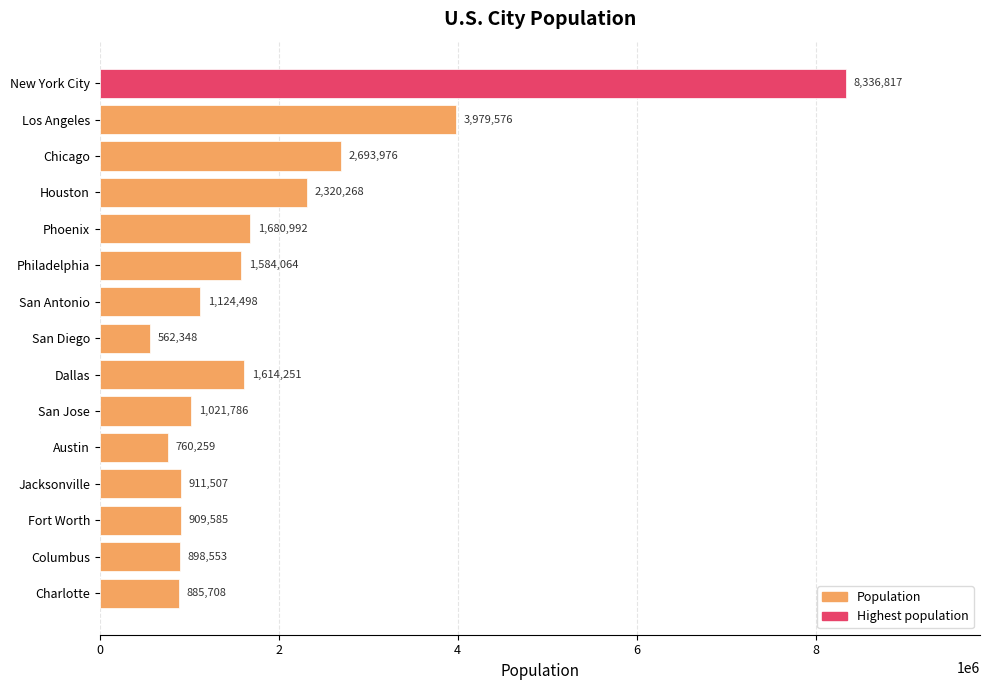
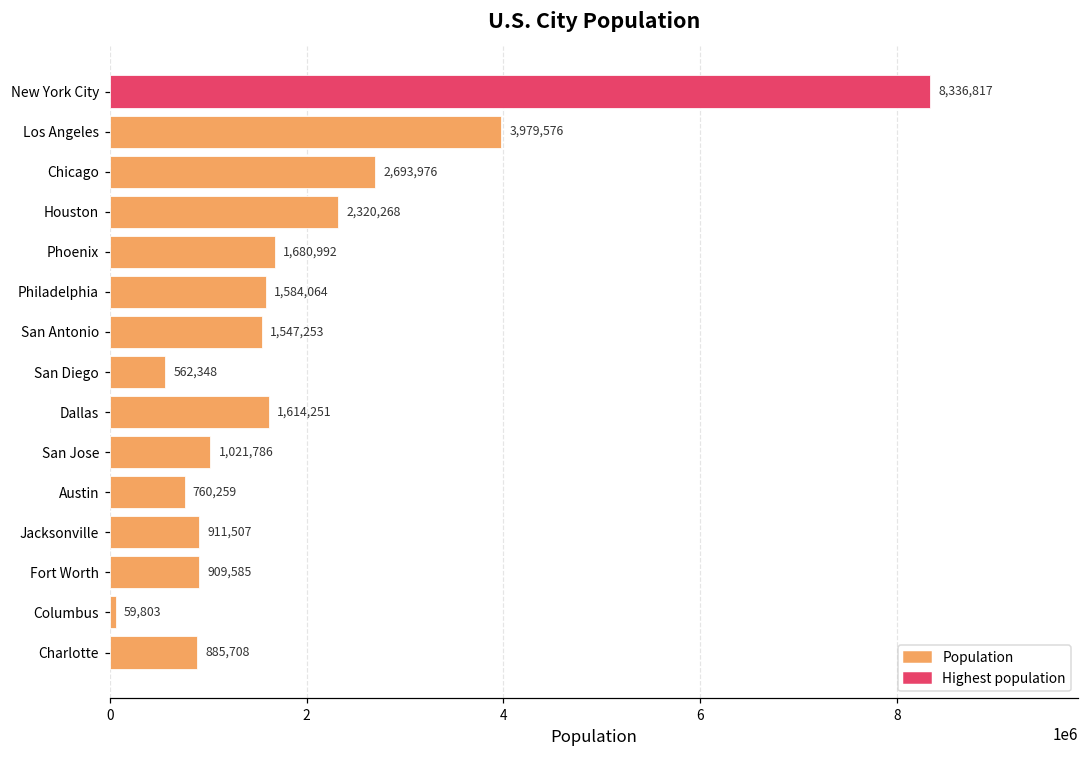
  {
    "New York City": "8,336,817",
    "Los Angeles": "3,979,576",
    "Chicago": "2,693,976",
    "Houston": "2,320,268",
    "Phoenix": "1,680,992",
    "Philadelphia": "1,584,064",
-   "San Antonio": "1,124,498",
+   "San Antonio": "1,547,253",
    "San Diego": "562,348",
    "Dallas": "1,614,251",
    "San Jose": "1,021,786",
    "Austin": "760,259",
    "Jacksonville": "911,507",
    "Fort Worth": "909,585",
-   "Columbus": "898,553",
+   "Columbus": "59,803",
    "Charlotte": "885,708"
  }
